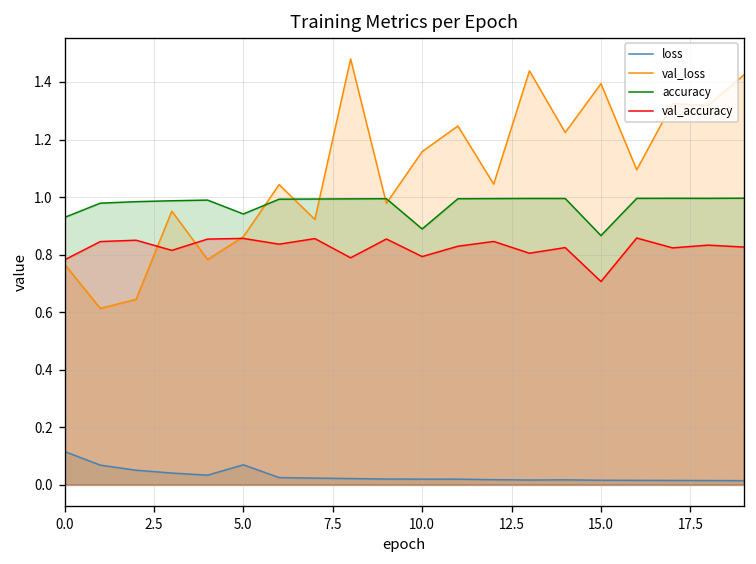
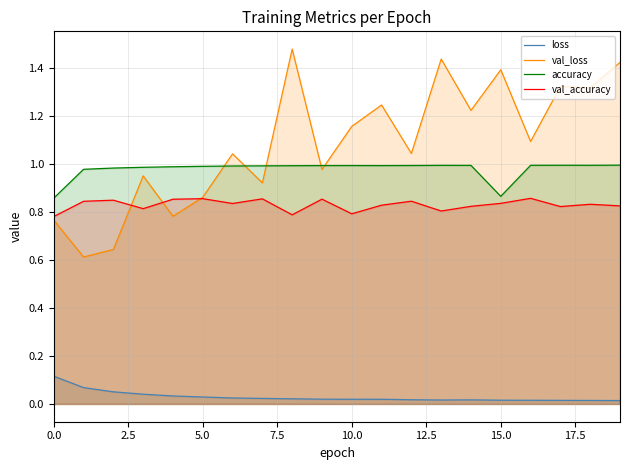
  {
    "loss": {
      "0.0": 0.12,
-     "5.0": 0.07,
+     "5.0": 0.03,
      "10.0": 0.02,
      "15.0": 0.02
    },
    "val_loss": {
      "0.0": 0.77,
      "10.0": 1.16,
      "15.0": 1.39
    },
    "accuracy": {
-     "0.0": 0.93,
-     "5.0": 0.94,
-     "10.0": 0.89,
+     "0.0": 0.86,
+     "5.0": 0.99,
+     "10.0": 0.99,
      "15.0": 0.87
    },
    "val_accuracy": {
      "0.0": 0.78,
      "10.0": 0.79,
-     "15.0": 0.71
+     "15.0": 0.84
    }
  }
